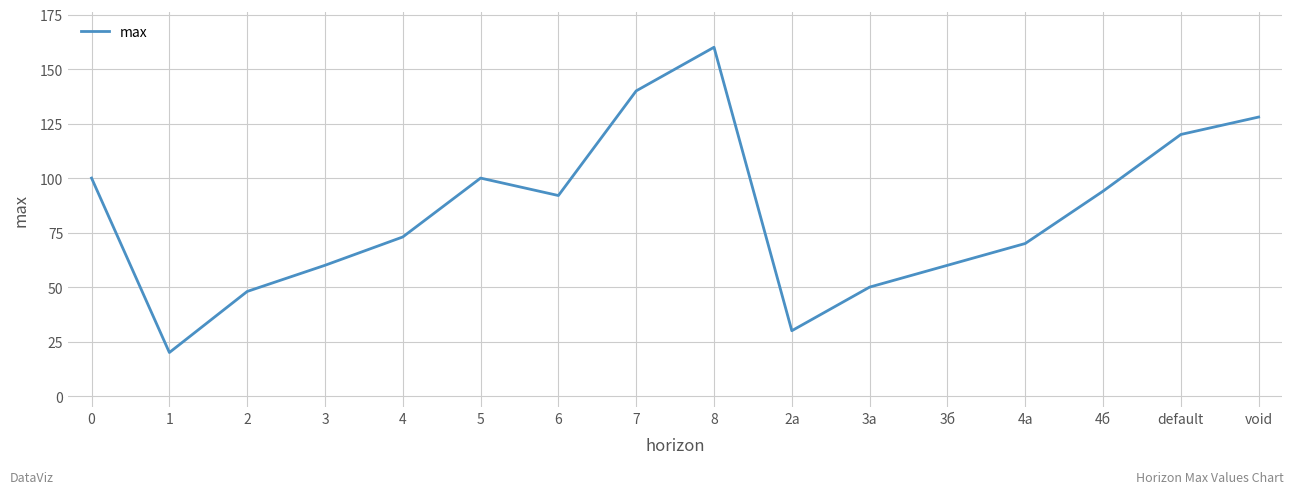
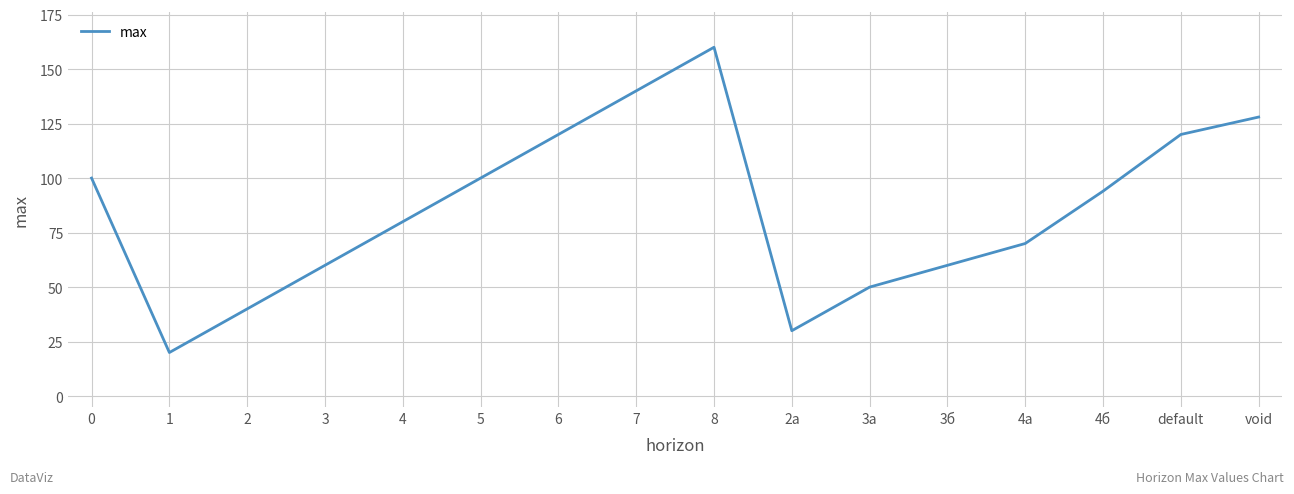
  {
    "0": 100,
    "1": 20,
-   "2": 48,
+   "2": 40,
    "3": 60,
-   "4": 73,
+   "4": 80,
    "5": 100,
-   "6": 92,
+   "6": 120,
    "7": 140,
    "8": 160,
    "2а": 30,
    "3а": 50,
    "3б": 60,
    "4а": 70,
    "4б": 94,
    "default": 120,
    "void": 128
  }
